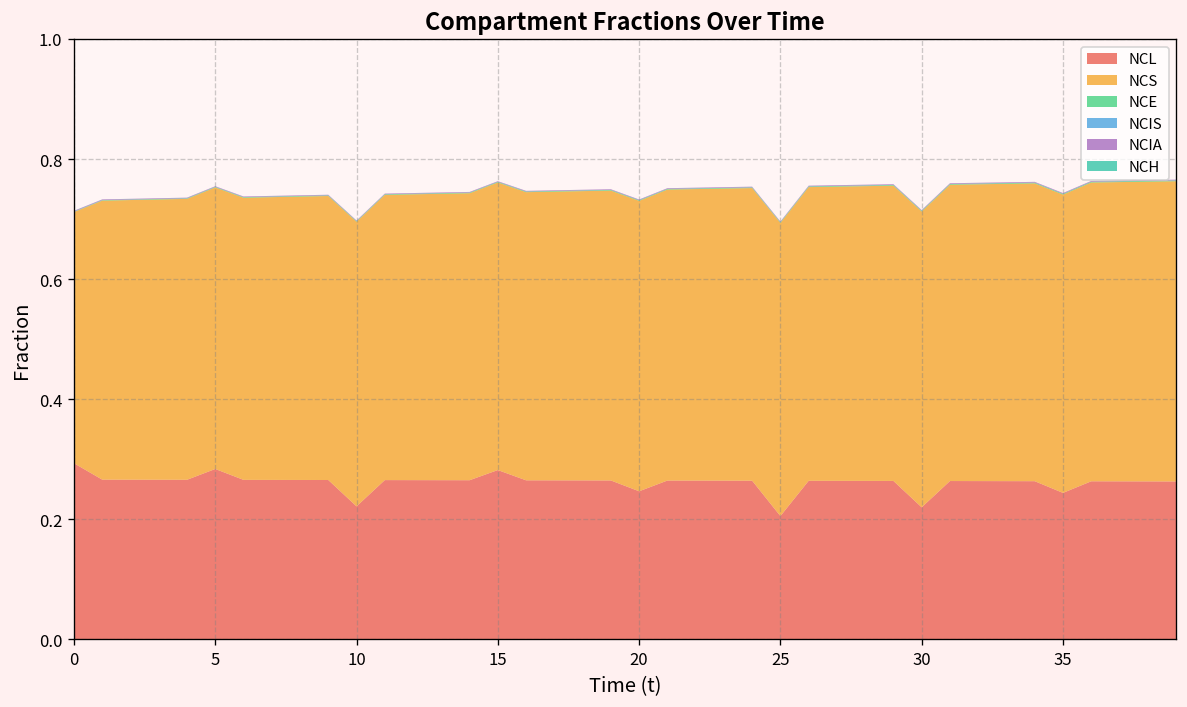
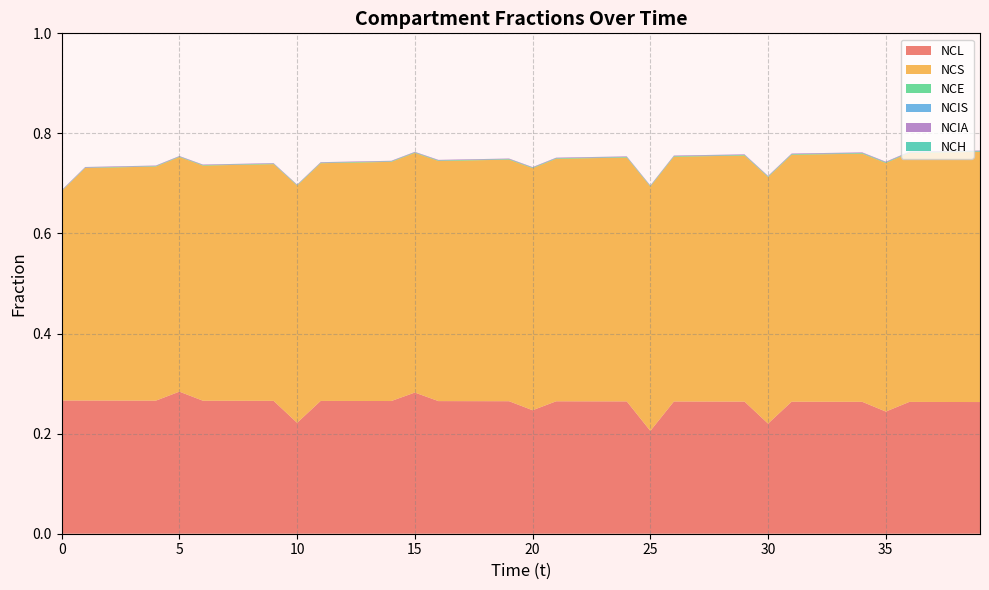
  {
    "NCL": {
-     "0": 0.29,
+     "0": 0.27,
      "5": 0.28,
      "10": 0.22,
      "15": 0.28,
      "20": 0.25,
      "25": 0.21,
      "30": 0.22,
      "35": 0.24
    }
  }
